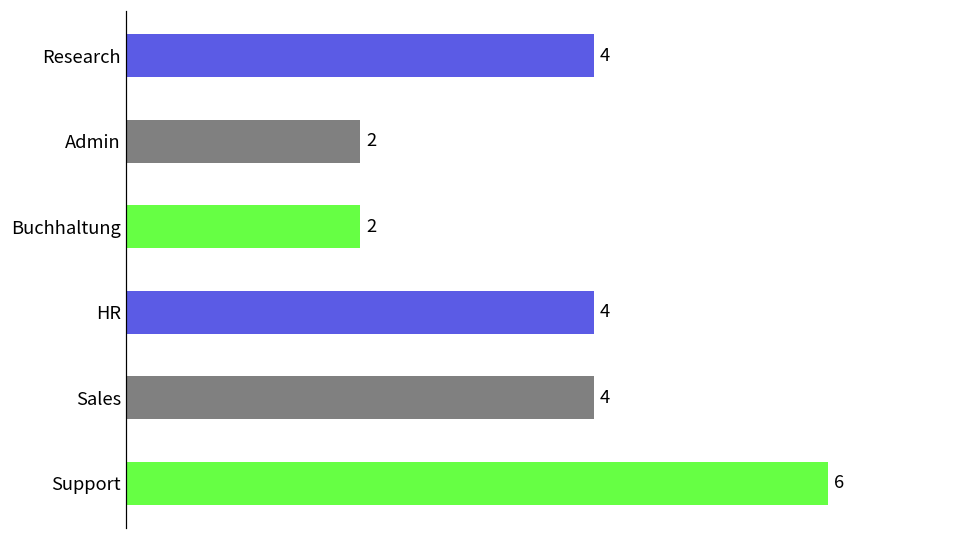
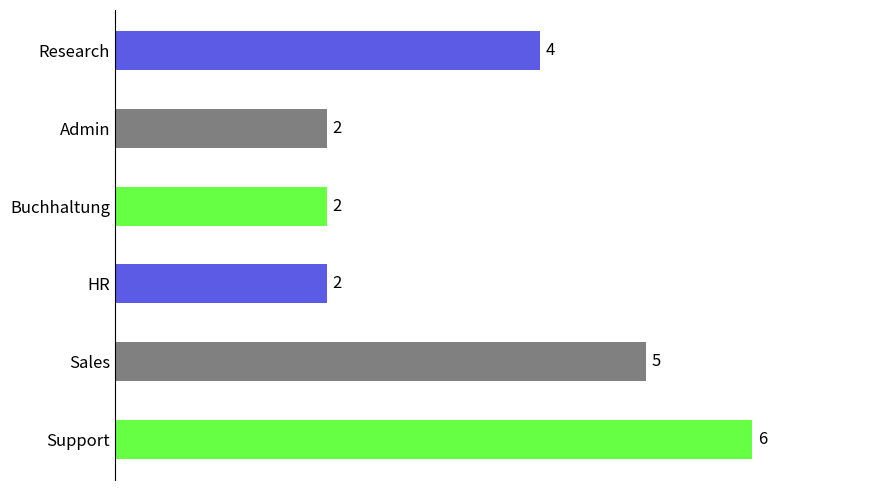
  {
    "Research": 4,
    "Admin": 2,
    "Buchhaltung": 2,
-   "HR": 4,
-   "Sales": 4,
+   "HR": 2,
+   "Sales": 5,
    "Support": 6
  }
